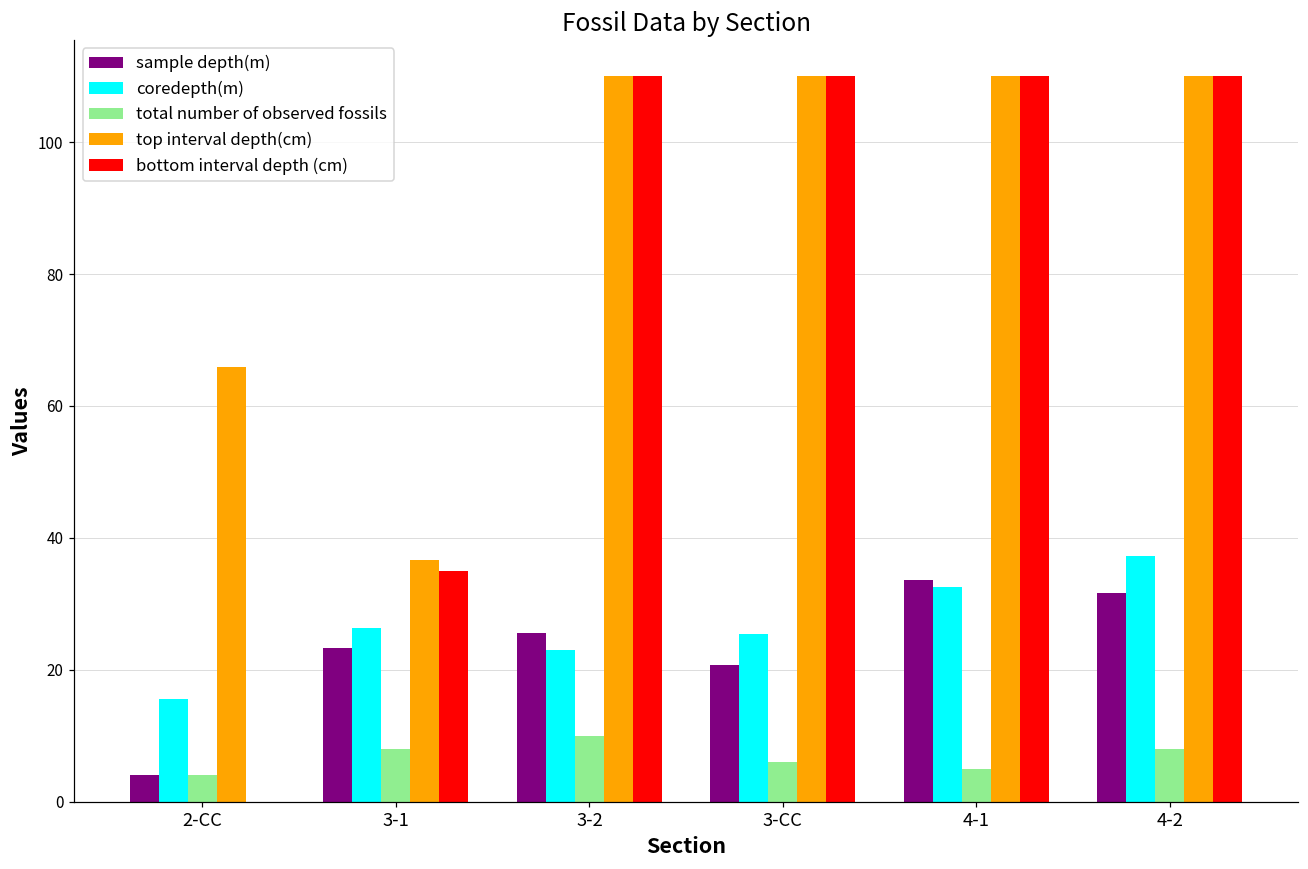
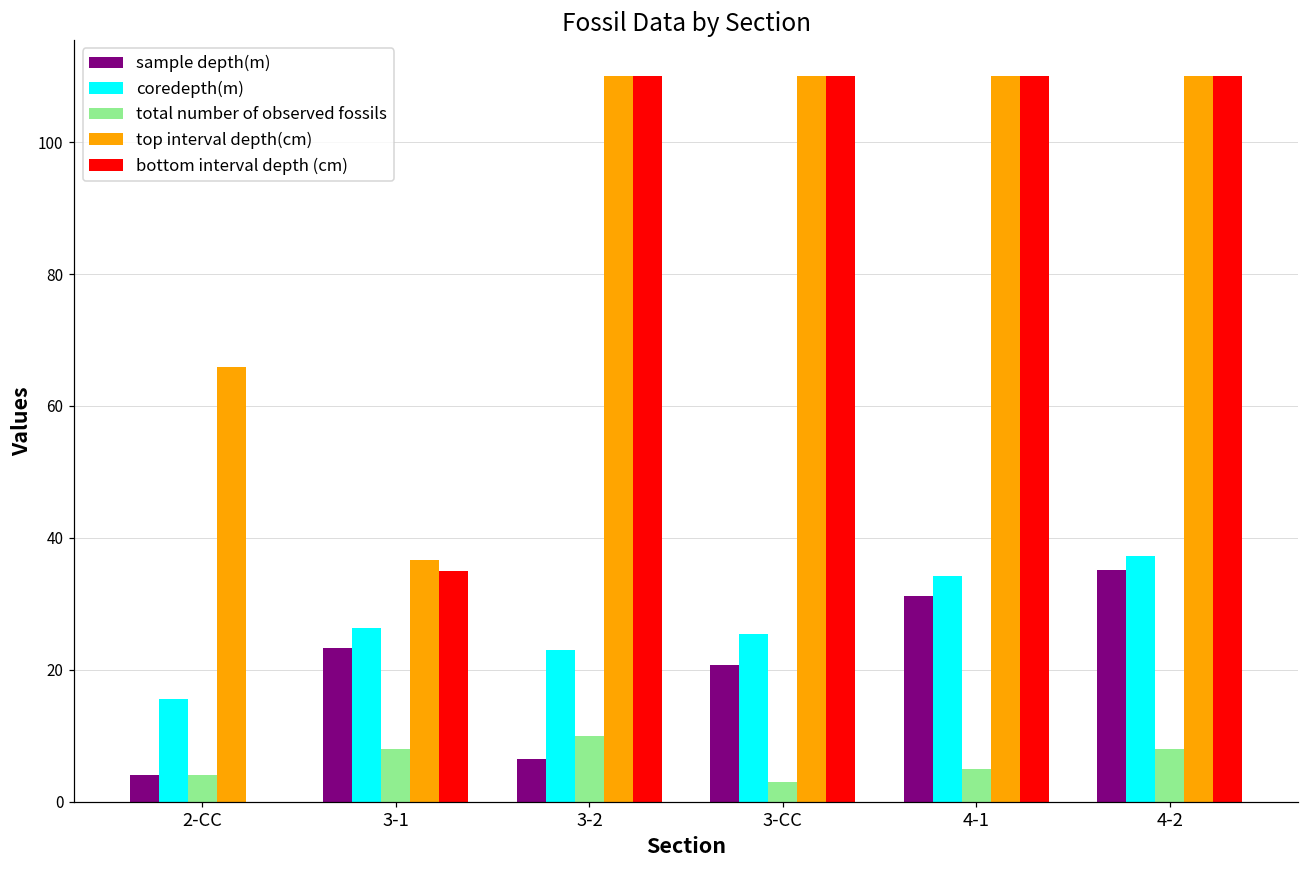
  {
    "sample depth(m)": {
      "2-CC": 4,
      "3-1": 23,
-     "3-2": 26,
+     "3-2": 7,
      "3-CC": 21,
-     "4-1": 34,
-     "4-2": 32
+     "4-1": 31,
+     "4-2": 35
    },
    "coredepth(m)": {
      "2-CC": 16,
      "3-1": 26,
      "3-2": 23,
      "3-CC": 25,
-     "4-1": 33,
+     "4-1": 34,
      "4-2": 37
    },
    "total number of observed fossils": {
      "2-CC": 4,
      "3-1": 8,
      "3-2": 10,
-     "3-CC": 6,
+     "3-CC": 3,
      "4-1": 5,
      "4-2": 8
    },
    "top interval depth(cm)": {
      "2-CC": 66,
      "3-1": 37,
      "3-2": 110,
      "3-CC": 110,
      "4-1": 110,
      "4-2": 110
    },
    "bottom interval depth (cm)": {
      "2-CC": 0,
      "3-1": 35,
      "3-2": 110,
      "3-CC": 110,
      "4-1": 110,
      "4-2": 110
    }
  }
